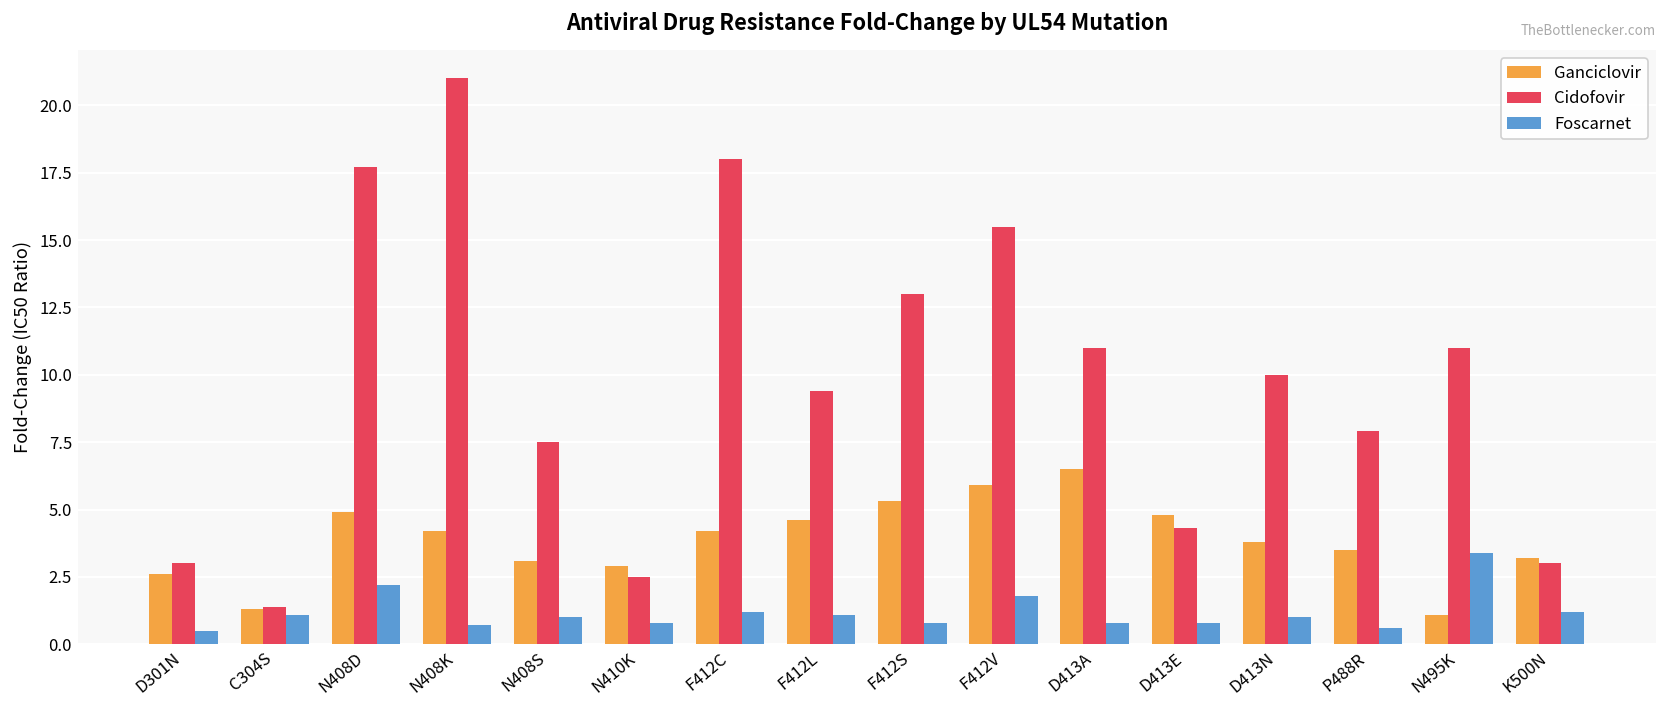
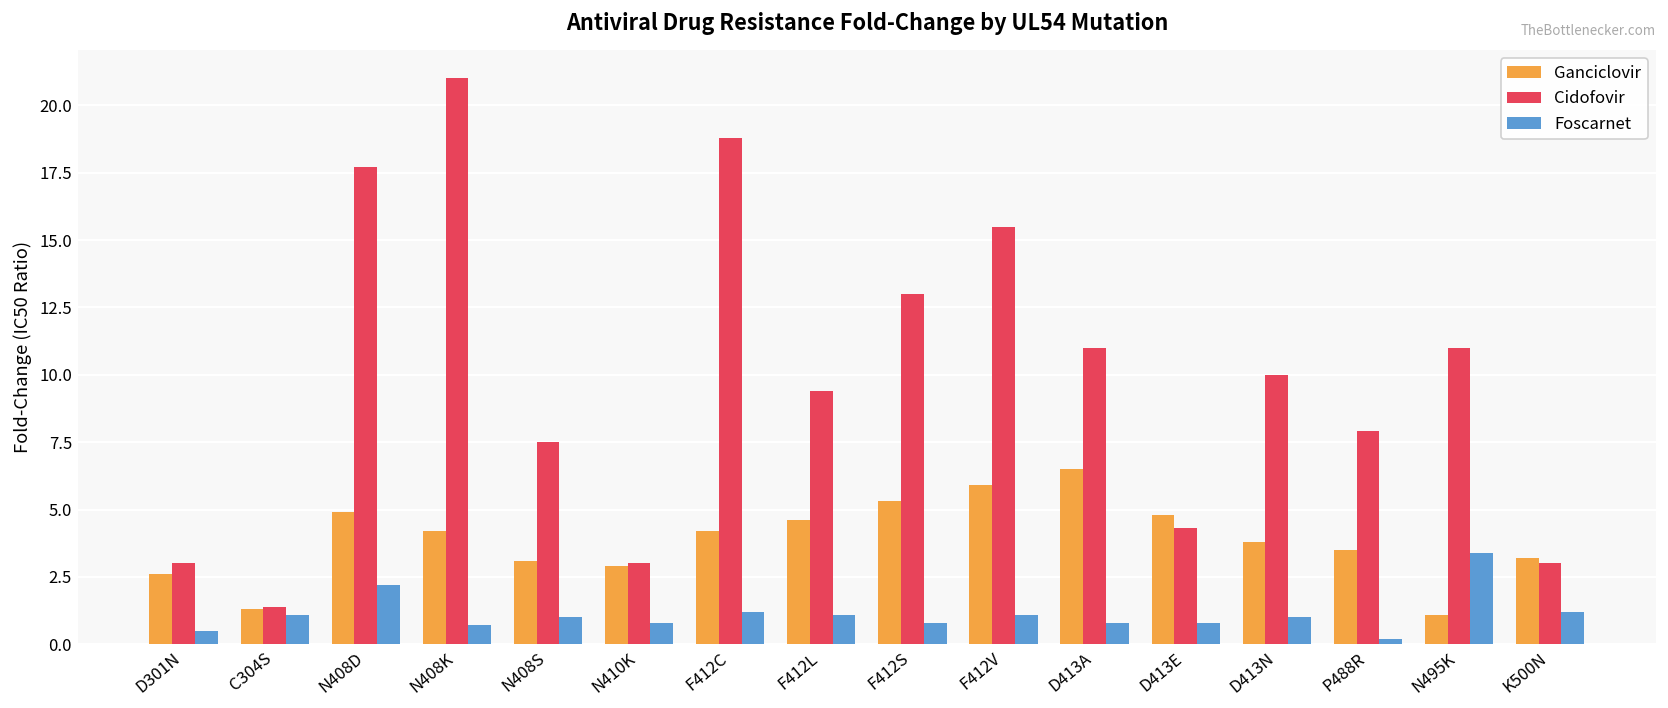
  {
    "Ganciclovir": {
      "D301N": 2.6,
      "C304S": 1.3,
      "N408D": 4.9,
      "N408K": 4.2,
      "N408S": 3.1,
      "N410K": 2.9,
      "F412C": 4.2,
      "F412L": 4.6,
      "F412S": 5.3,
      "F412V": 5.9,
      "D413A": 6.5,
      "D413E": 4.8,
      "D413N": 3.8,
      "P488R": 3.5,
      "N495K": 1.1,
      "K500N": 3.2
    },
    "Cidofovir": {
      "D301N": 3.0,
      "C304S": 1.4,
      "N408D": 17.7,
      "N408K": 21.0,
      "N408S": 7.5,
-     "N410K": 2.5,
-     "F412C": 18.0,
+     "N410K": 3.0,
+     "F412C": 18.8,
      "F412L": 9.4,
      "F412S": 13.0,
      "F412V": 15.5,
      "D413A": 11.0,
      "D413E": 4.3,
      "D413N": 10.0,
      "P488R": 7.9,
      "N495K": 11.0,
      "K500N": 3.0
    },
    "Foscarnet": {
      "D301N": 0.5,
      "C304S": 1.1,
      "N408D": 2.2,
      "N408K": 0.7,
      "N408S": 1.0,
      "N410K": 0.8,
      "F412C": 1.2,
      "F412L": 1.1,
      "F412S": 0.8,
-     "F412V": 1.8,
+     "F412V": 1.1,
      "D413A": 0.8,
      "D413E": 0.8,
      "D413N": 1.0,
-     "P488R": 0.6,
+     "P488R": 0.2,
      "N495K": 3.4,
      "K500N": 1.2
    }
  }
